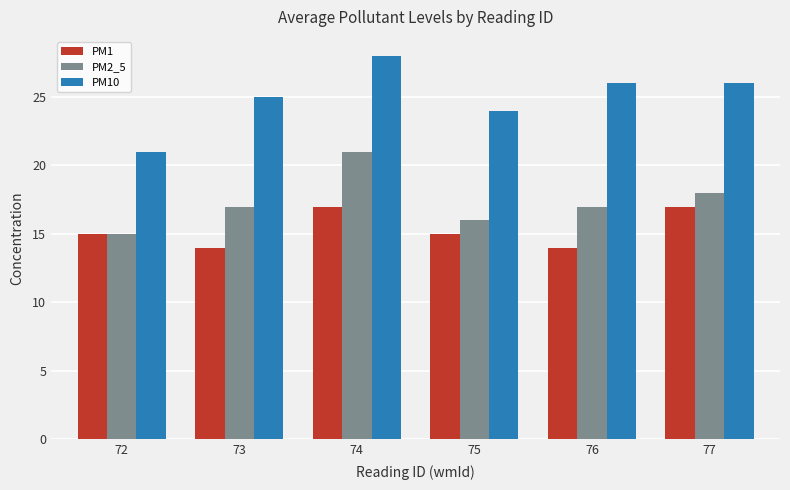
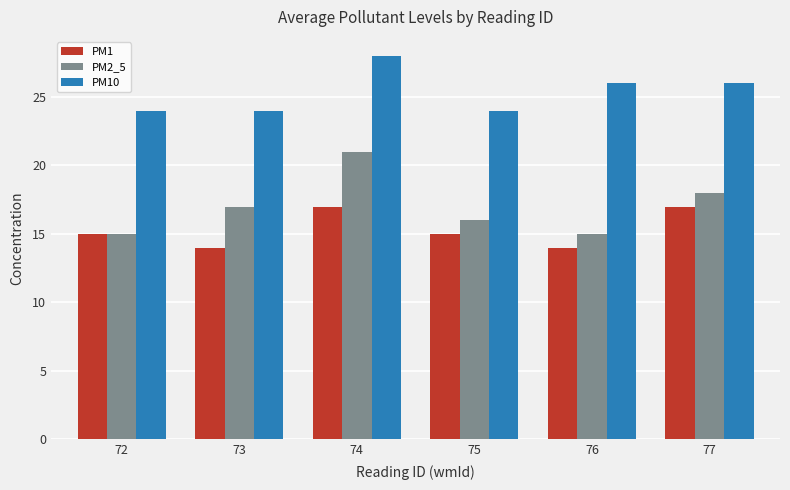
  {
    "PM1": {
      "72": 15,
      "73": 14,
      "74": 17,
      "75": 15,
      "76": 14,
      "77": 17
    },
    "PM2_5": {
      "72": 15,
      "73": 17,
      "74": 21,
      "75": 16,
-     "76": 17,
+     "76": 15,
      "77": 18
    },
    "PM10": {
-     "72": 21,
-     "73": 25,
+     "72": 24,
+     "73": 24,
      "74": 28,
      "75": 24,
      "76": 26,
      "77": 26
    }
  }
